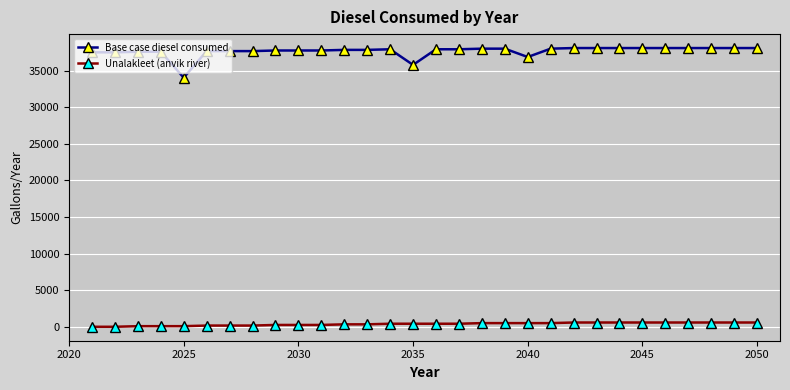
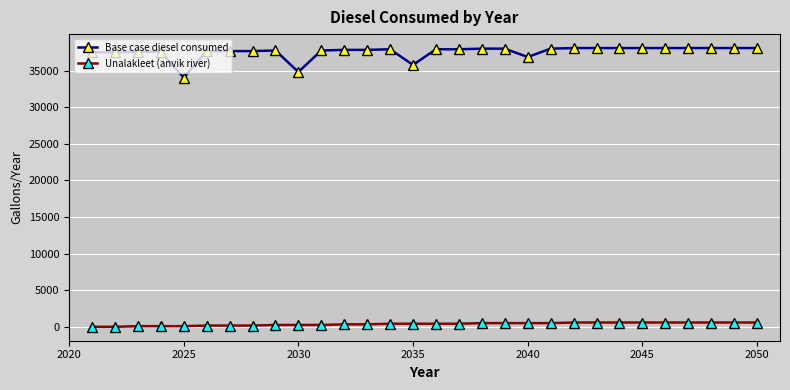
  {
    "Base case diesel consumed": {
      "2025": 34000,
-     "2030": 38000,
+     "2030": 35000,
      "2035": 36000,
      "2040": 37000,
      "2045": 38000,
      "2050": 38000
    },
    "Unalakleet (anvik river)": {
      "2025": 0,
      "2030": 0,
      "2035": 0,
      "2040": 1000,
      "2045": 1000,
      "2050": 1000
    }
  }
